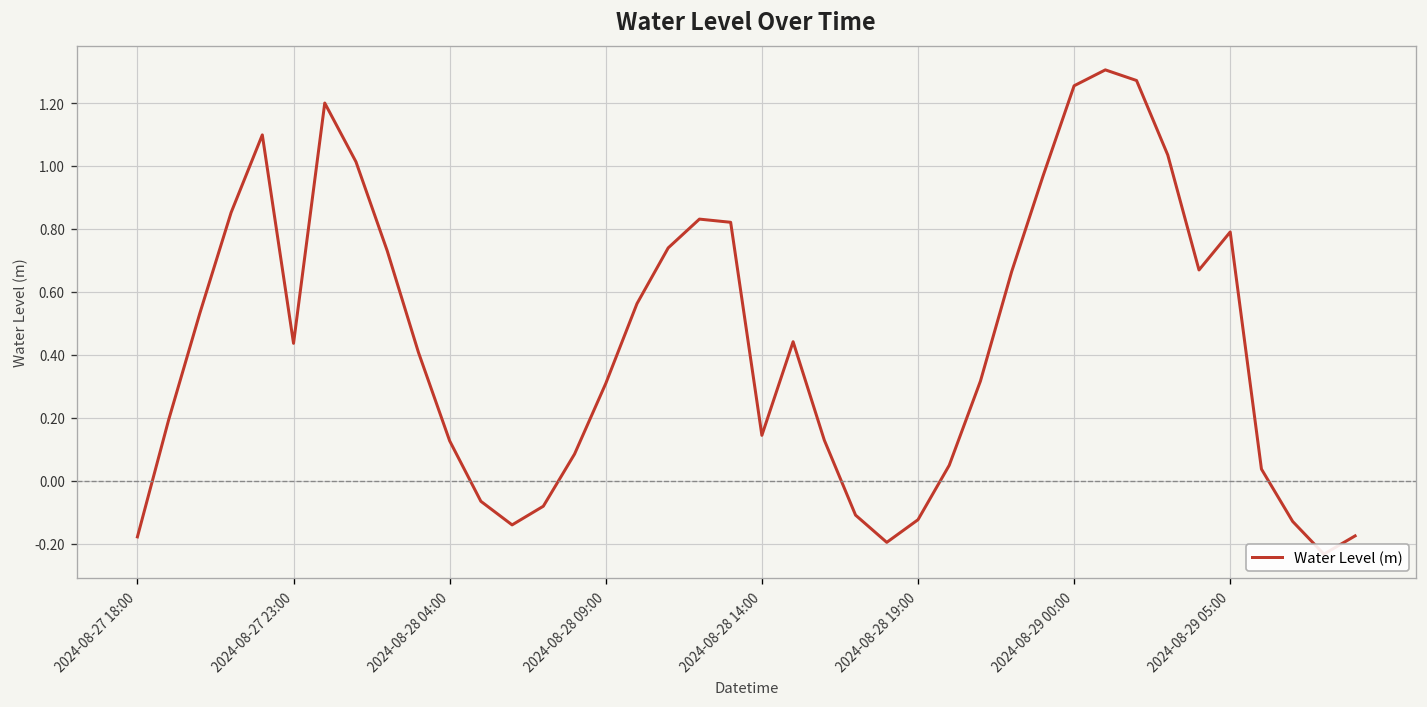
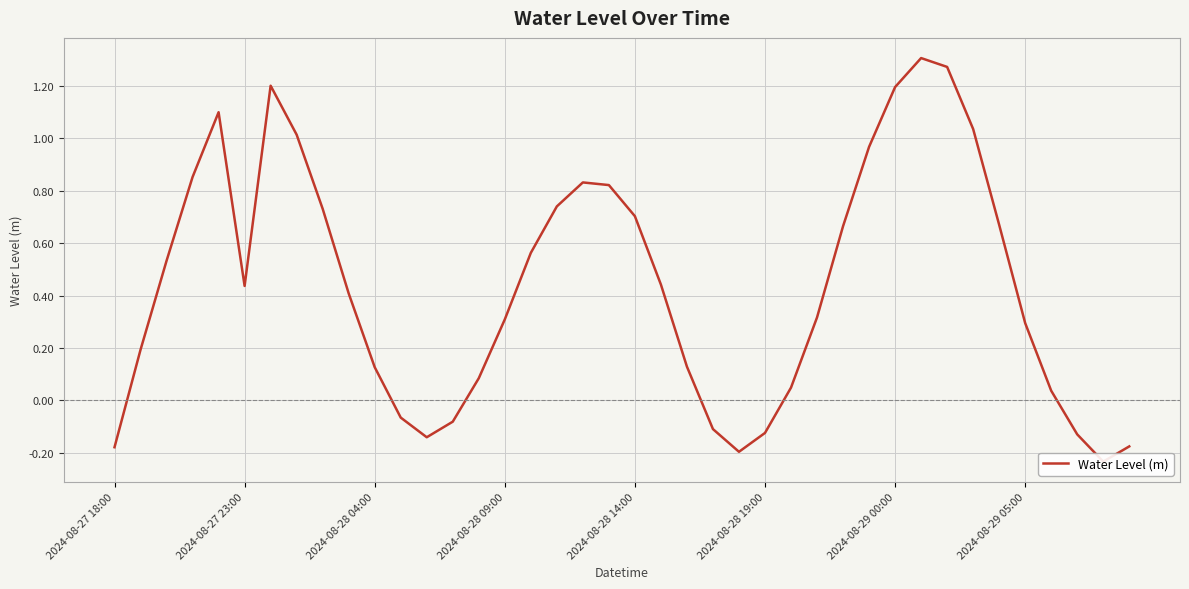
  {
    "2024-08-27 18:00": -0.18,
    "2024-08-27 23:00": 0.44,
    "2024-08-28 04:00": 0.13,
    "2024-08-28 09:00": 0.31,
-   "2024-08-28 14:00": 0.14,
+   "2024-08-28 14:00": 0.70,
    "2024-08-28 19:00": -0.12,
-   "2024-08-29 00:00": 1.25,
-   "2024-08-29 05:00": 0.79
+   "2024-08-29 00:00": 1.19,
+   "2024-08-29 05:00": 0.29
  }
